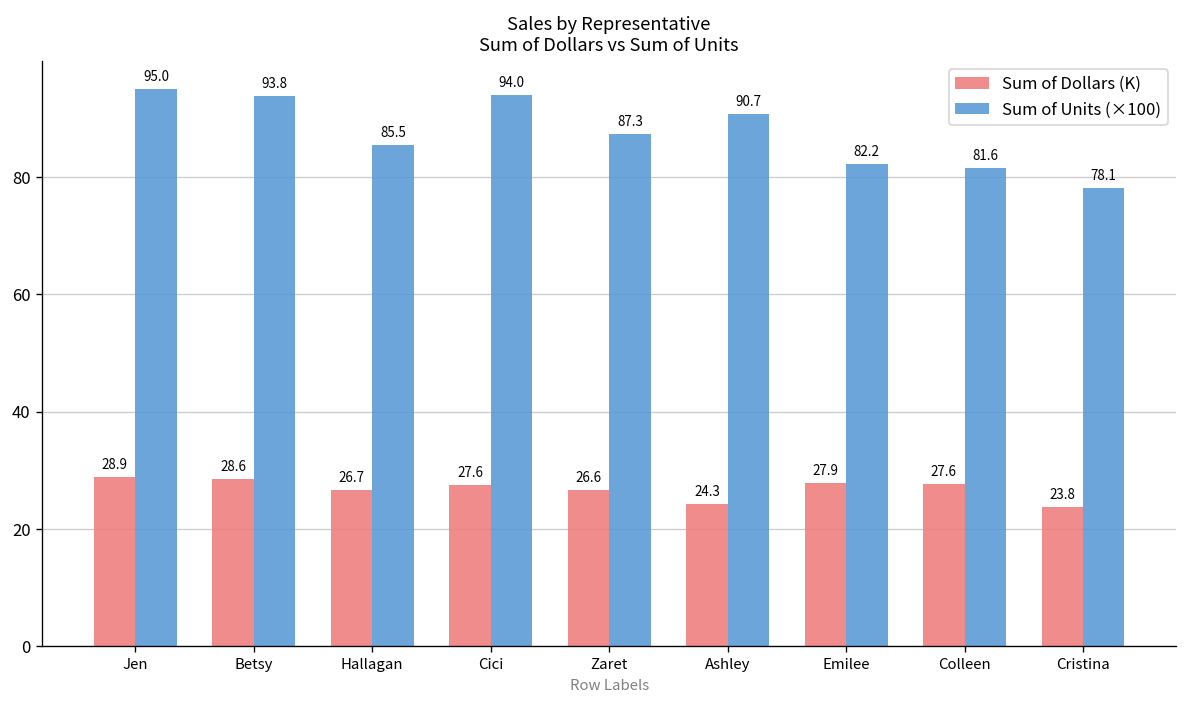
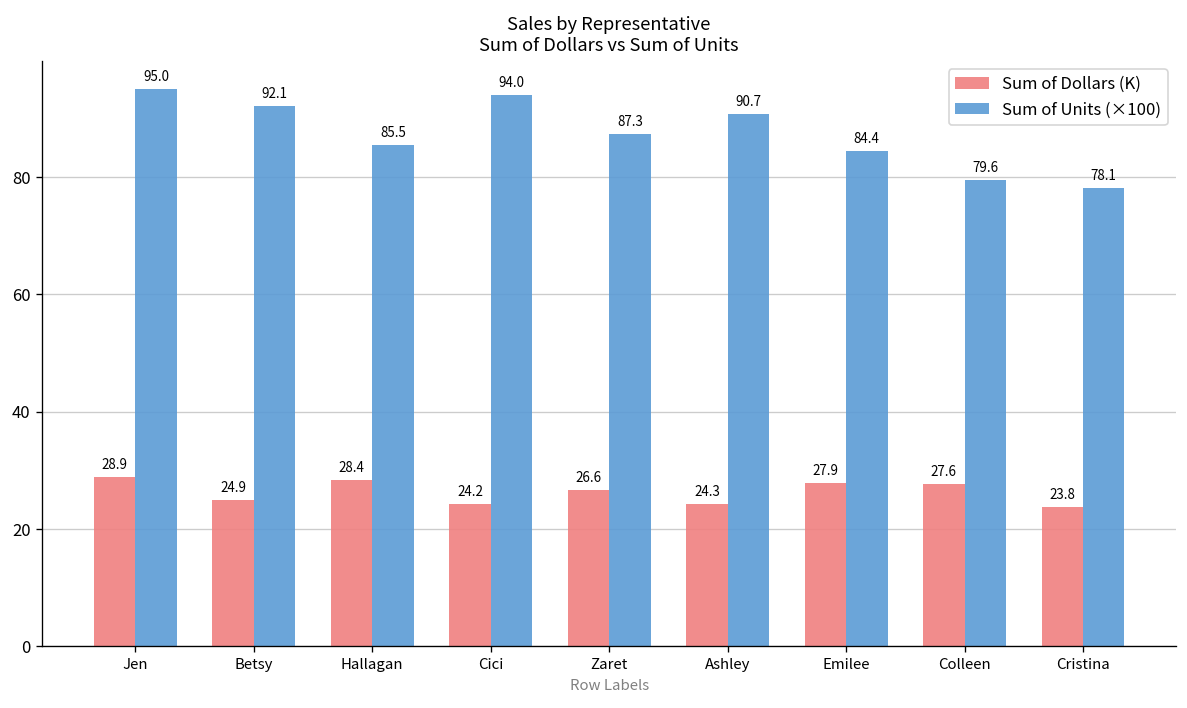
  {
    "Sum of Dollars (K)": {
      "Jen": 28.9,
-     "Betsy": 28.6,
-     "Hallagan": 26.7,
-     "Cici": 27.6,
+     "Betsy": 24.9,
+     "Hallagan": 28.4,
+     "Cici": 24.2,
      "Zaret": 26.6,
      "Ashley": 24.3,
      "Emilee": 27.9,
      "Colleen": 27.6,
      "Cristina": 23.8
    },
    "Sum of Units (×100)": {
      "Jen": 95.0,
-     "Betsy": 93.8,
+     "Betsy": 92.1,
      "Hallagan": 85.5,
      "Cici": 94.0,
      "Zaret": 87.3,
      "Ashley": 90.7,
-     "Emilee": 82.2,
-     "Colleen": 81.6,
+     "Emilee": 84.4,
+     "Colleen": 79.6,
      "Cristina": 78.1
    }
  }
